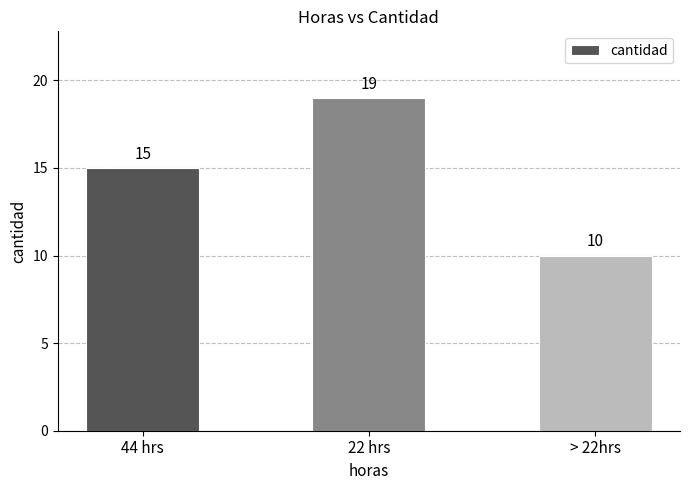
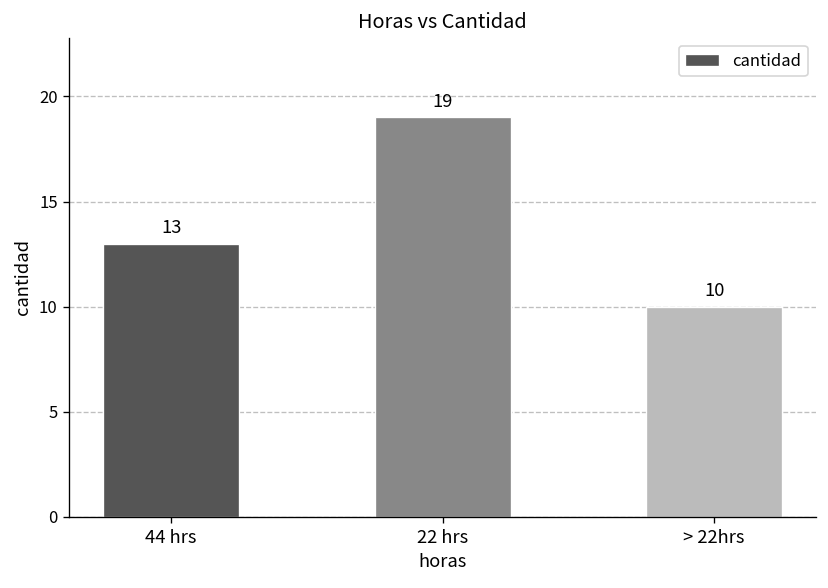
  {
-   "44 hrs": 15,
+   "44 hrs": 13,
    "22 hrs": 19,
    "> 22hrs": 10
  }
